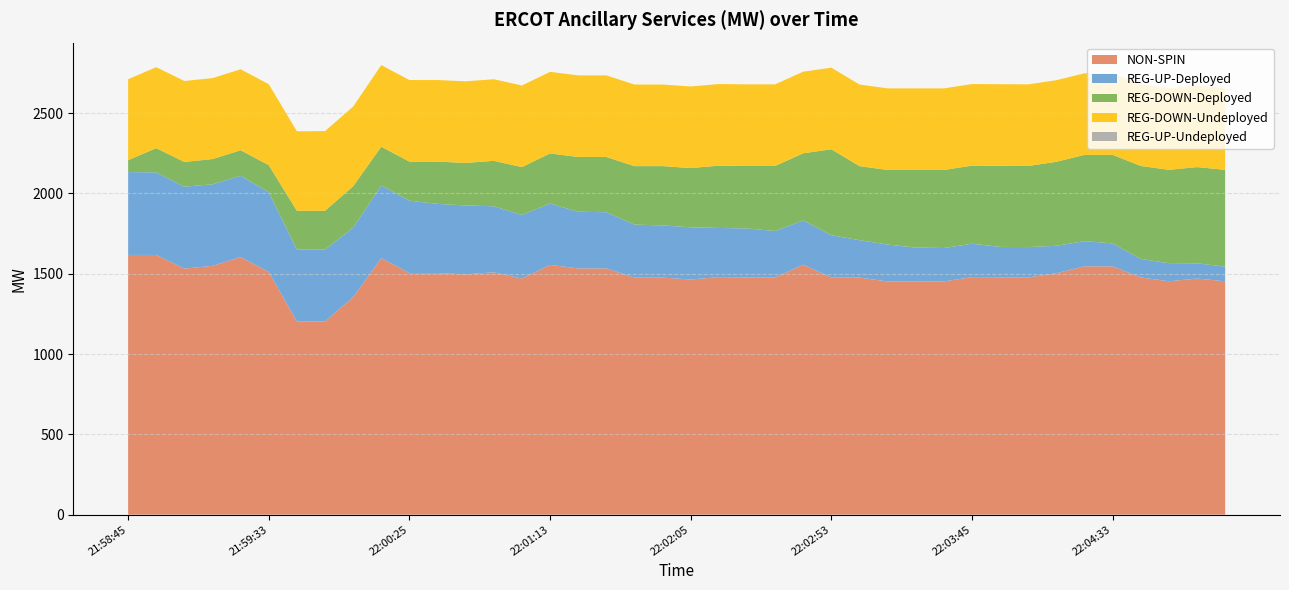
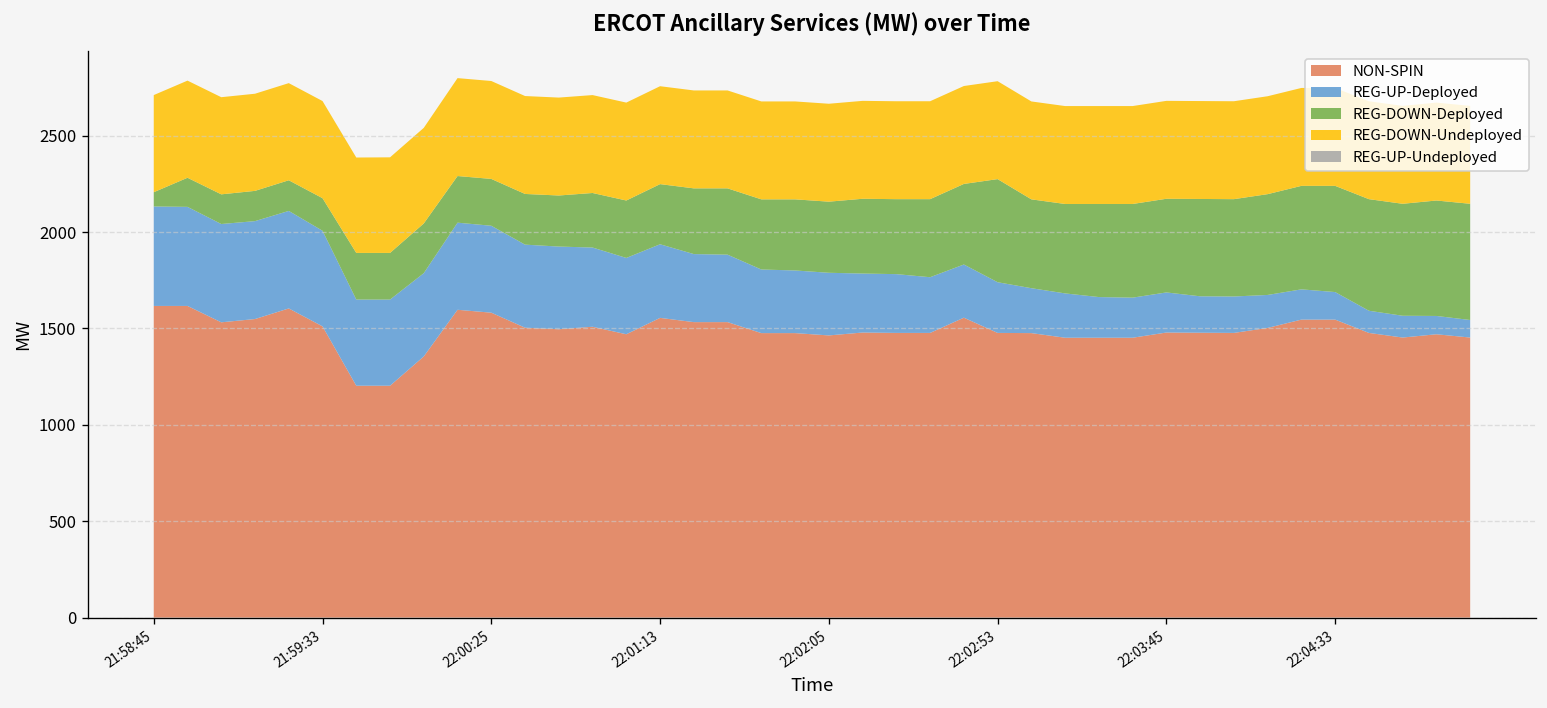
  {
    "NON-SPIN": {
      "21:58:45": 1620,
      "21:59:33": 1510,
-     "22:00:25": 1500,
+     "22:00:25": 1580,
      "22:01:13": 1560,
      "22:02:05": 1460,
      "22:02:53": 1480,
      "22:03:45": 1480,
      "22:04:33": 1550
    },
    "REG-UP-Deployed": {
      "21:58:45": 520,
      "21:59:33": 500,
      "22:00:25": 450,
      "22:01:13": 380,
      "22:02:05": 330,
      "22:02:53": 260,
      "22:03:45": 210,
      "22:04:33": 140
    },
    "REG-DOWN-Deployed": {
      "21:58:45": 70,
      "21:59:33": 170,
      "22:00:25": 240,
      "22:01:13": 310,
      "22:02:05": 370,
      "22:02:53": 540,
      "22:03:45": 490,
      "22:04:33": 550
    }
  }
